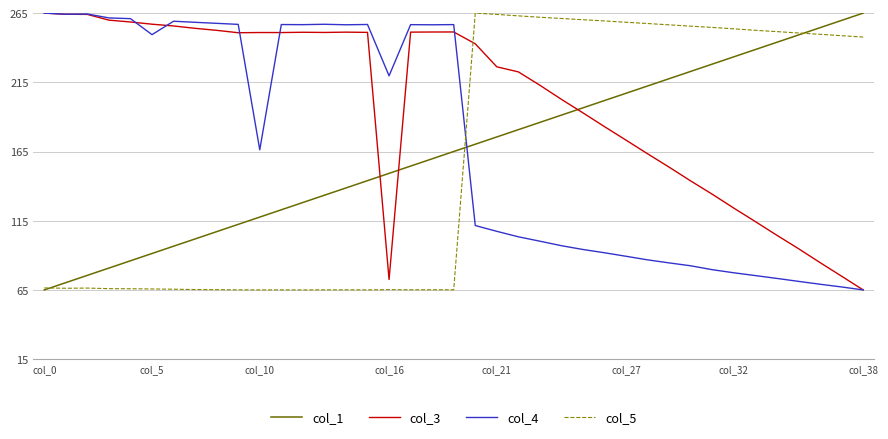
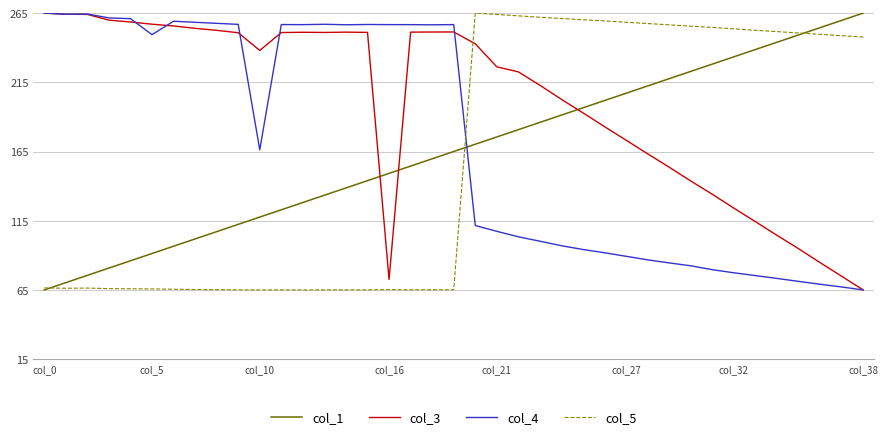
  {
    "col_3": {
      "col_5": 257,
-     "col_10": 251,
+     "col_10": 238,
      "col_16": 73,
      "col_21": 226,
      "col_27": 173,
      "col_32": 124
    },
    "col_4": {
      "col_5": 249,
      "col_10": 166,
-     "col_16": 220,
+     "col_16": 257,
      "col_21": 107,
      "col_27": 89,
      "col_32": 77
    }
  }
